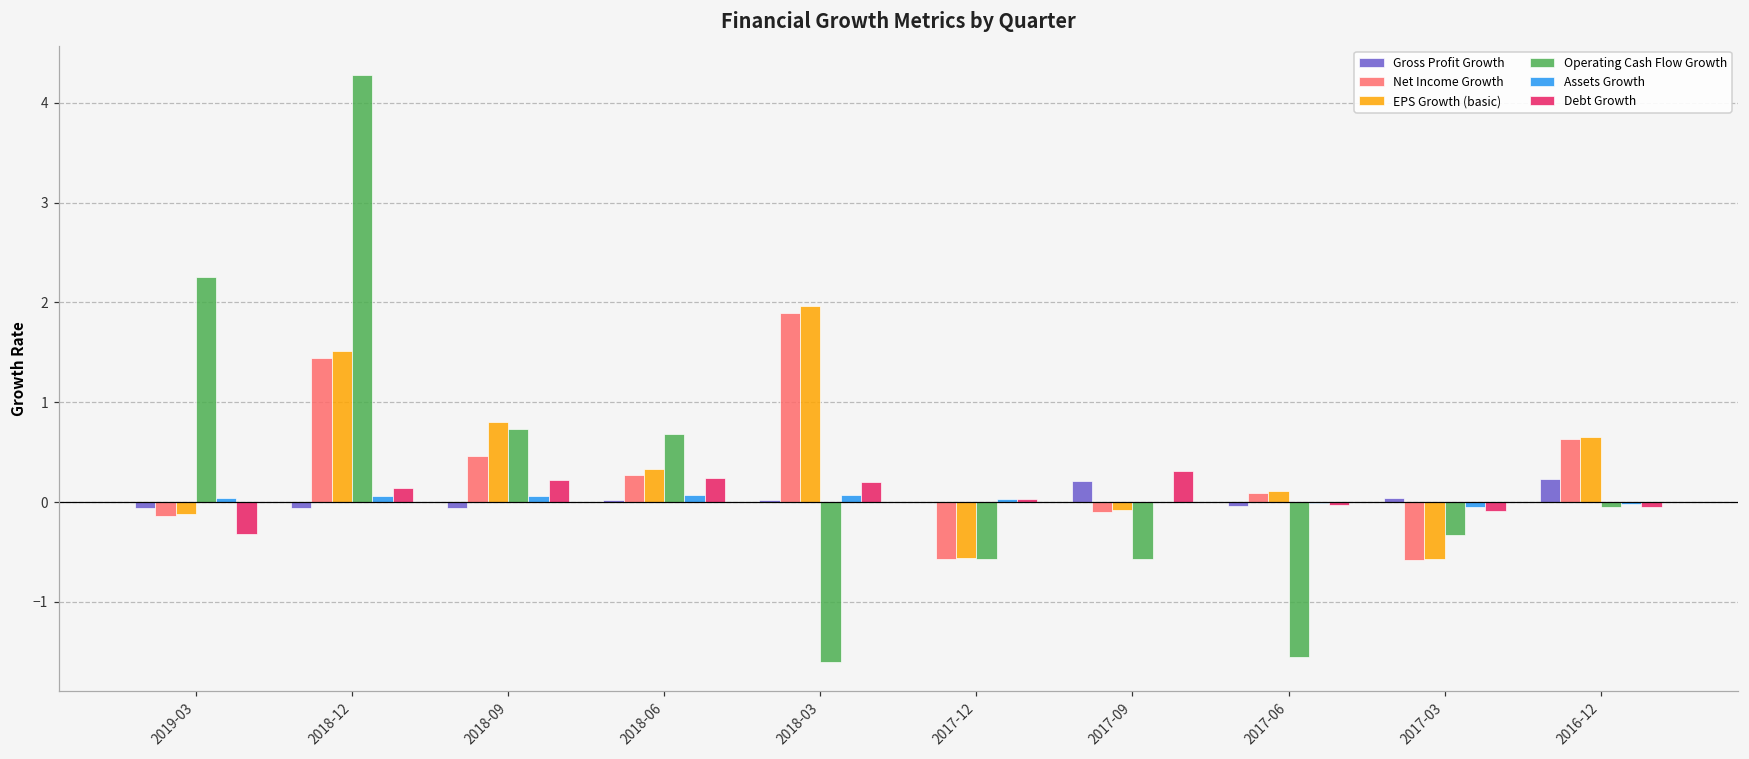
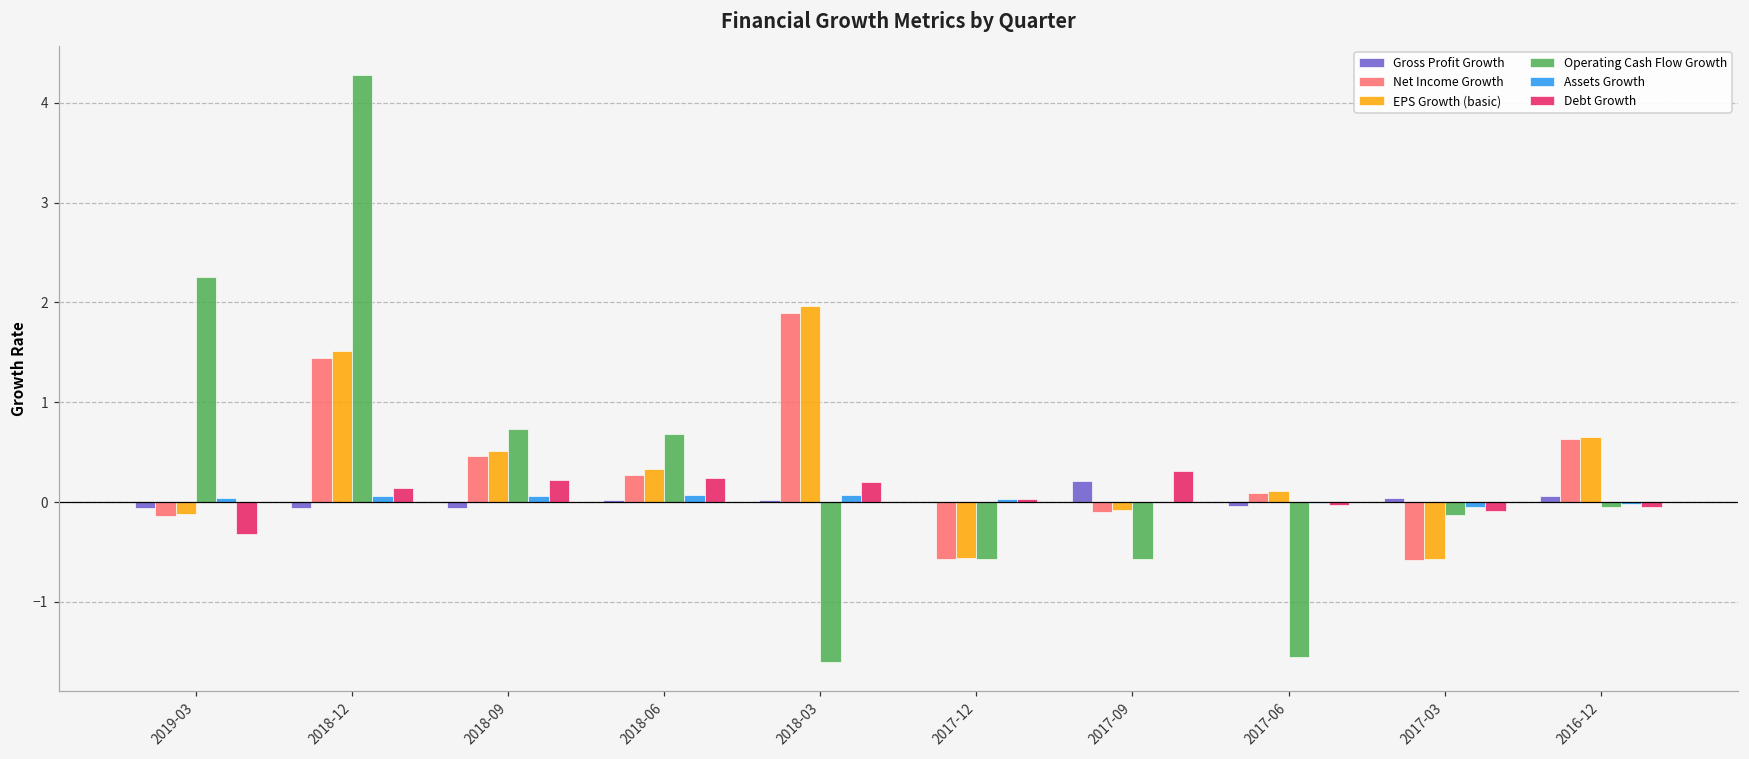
  {
    "Gross Profit Growth": {
      "2019-03": -0.1,
      "2018-12": -0.1,
      "2018-09": -0.1,
      "2017-12": 0.0,
      "2017-09": 0.2,
      "2017-06": 0.0,
      "2017-03": 0.0,
-     "2016-12": 0.2
+     "2016-12": 0.1
    },
    "Net Income Growth": {
      "2019-03": -0.1,
      "2018-12": 1.4,
      "2018-09": 0.5,
      "2018-06": 0.3,
      "2018-03": 1.9,
      "2017-12": -0.6,
      "2017-09": -0.1,
      "2017-06": 0.1,
      "2017-03": -0.6,
      "2016-12": 0.6
    },
    "EPS Growth (basic)": {
      "2019-03": -0.1,
      "2018-12": 1.5,
-     "2018-09": 0.8,
+     "2018-09": 0.5,
      "2018-06": 0.3,
      "2018-03": 2.0,
      "2017-12": -0.6,
      "2017-09": -0.1,
      "2017-06": 0.1,
      "2017-03": -0.6,
      "2016-12": 0.7
    },
    "Operating Cash Flow Growth": {
      "2019-03": 2.3,
      "2018-12": 4.3,
      "2018-09": 0.7,
      "2018-06": 0.7,
      "2018-03": -1.6,
      "2017-12": -0.6,
      "2017-09": -0.6,
      "2017-06": -1.6,
-     "2017-03": -0.3,
+     "2017-03": -0.1,
      "2016-12": 0.0
    },
    "Assets Growth": {
      "2019-03": 0.0,
      "2018-12": 0.1,
      "2018-09": 0.1,
      "2018-06": 0.1,
      "2018-03": 0.1,
      "2017-12": 0.0,
      "2017-03": -0.1
    },
    "Debt Growth": {
      "2019-03": -0.3,
      "2018-12": 0.1,
      "2018-09": 0.2,
      "2018-06": 0.2,
      "2018-03": 0.2,
      "2017-12": 0.0,
      "2017-09": 0.3,
      "2017-03": -0.1,
      "2016-12": 0.0
    }
  }
